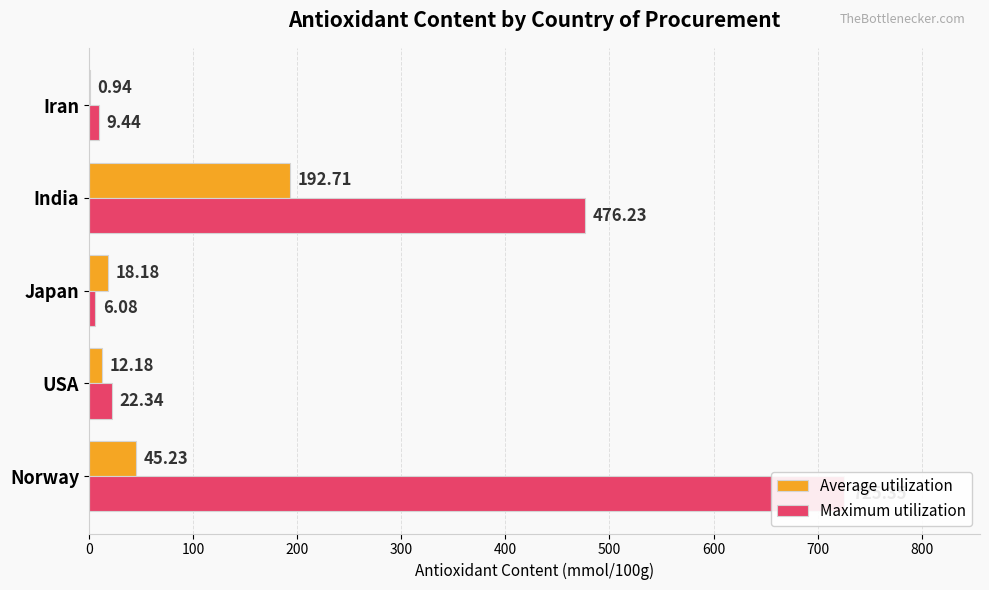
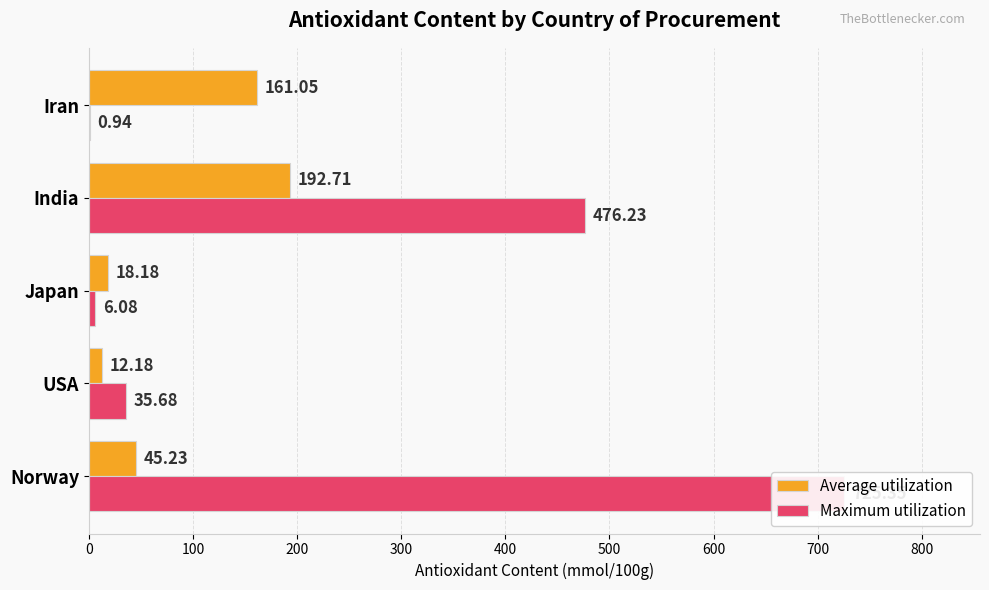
  {
    "Average utilization": {
-     "Iran": 0.94,
+     "Iran": 161.05,
      "India": 192.71,
      "Japan": 18.18,
      "USA": 12.18,
      "Norway": 45.23
    },
    "Maximum utilization": {
-     "Iran": 9.44,
+     "Iran": 0.94,
      "India": 476.23,
      "Japan": 6.08,
-     "USA": 22.34
+     "USA": 35.68
    }
  }
